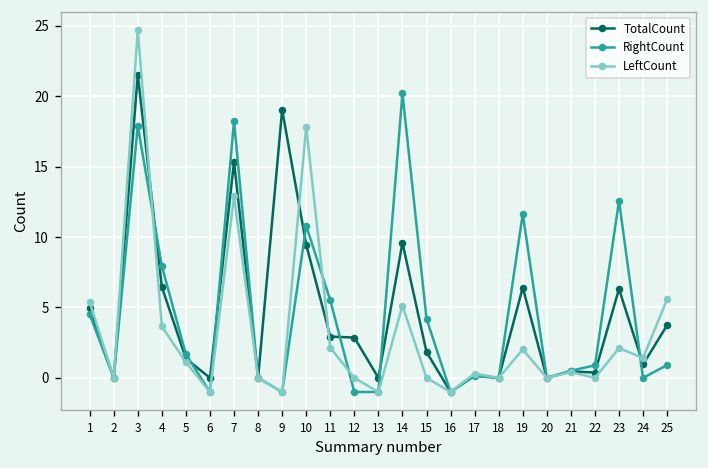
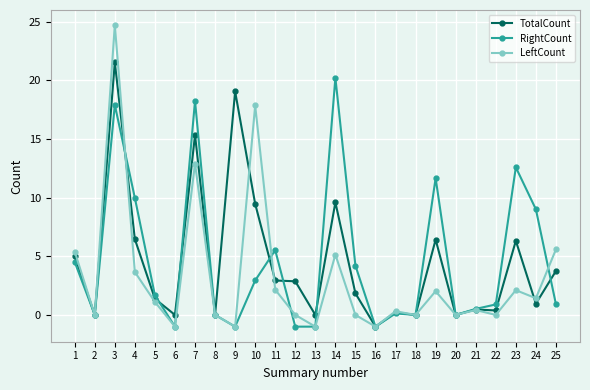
  {
    "TotalCount": {
      "1": 5.0,
      "3": 21.5,
      "4": 6.5,
      "5": 1.4,
      "6": 0.0,
      "7": 15.3,
      "9": 19.0,
      "10": 9.5,
      "11": 2.9,
      "12": 2.9,
      "13": 0.0,
      "14": 9.6,
      "15": 1.8,
      "19": 6.4,
      "22": 0.4,
      "23": 6.3,
      "24": 1.0,
      "25": 3.7
    },
    "RightCount": {
      "1": 4.5,
      "3": 17.9,
-     "4": 7.9,
+     "4": 10.0,
      "5": 1.7,
      "7": 18.2,
-     "10": 10.8,
+     "10": 2.9,
      "11": 5.5,
      "12": -1.0,
      "14": 20.2,
      "15": 4.2,
      "19": 11.7,
      "22": 0.9,
      "23": 12.6,
-     "24": 0,
+     "24": 9,
      "25": 0.9
    },
    "LeftCount": {
      "1": 5.4,
      "3": 24.7,
      "4": 3.7,
      "5": 1.1,
      "7": 12.9,
      "10": 17.8,
      "11": 2.1,
      "12": 0.0,
      "14": 5.1,
      "15": 0.0,
      "19": 2.0,
      "22": 0.0,
      "23": 2.1,
      "24": 1.4,
      "25": 5.6
    }
  }
